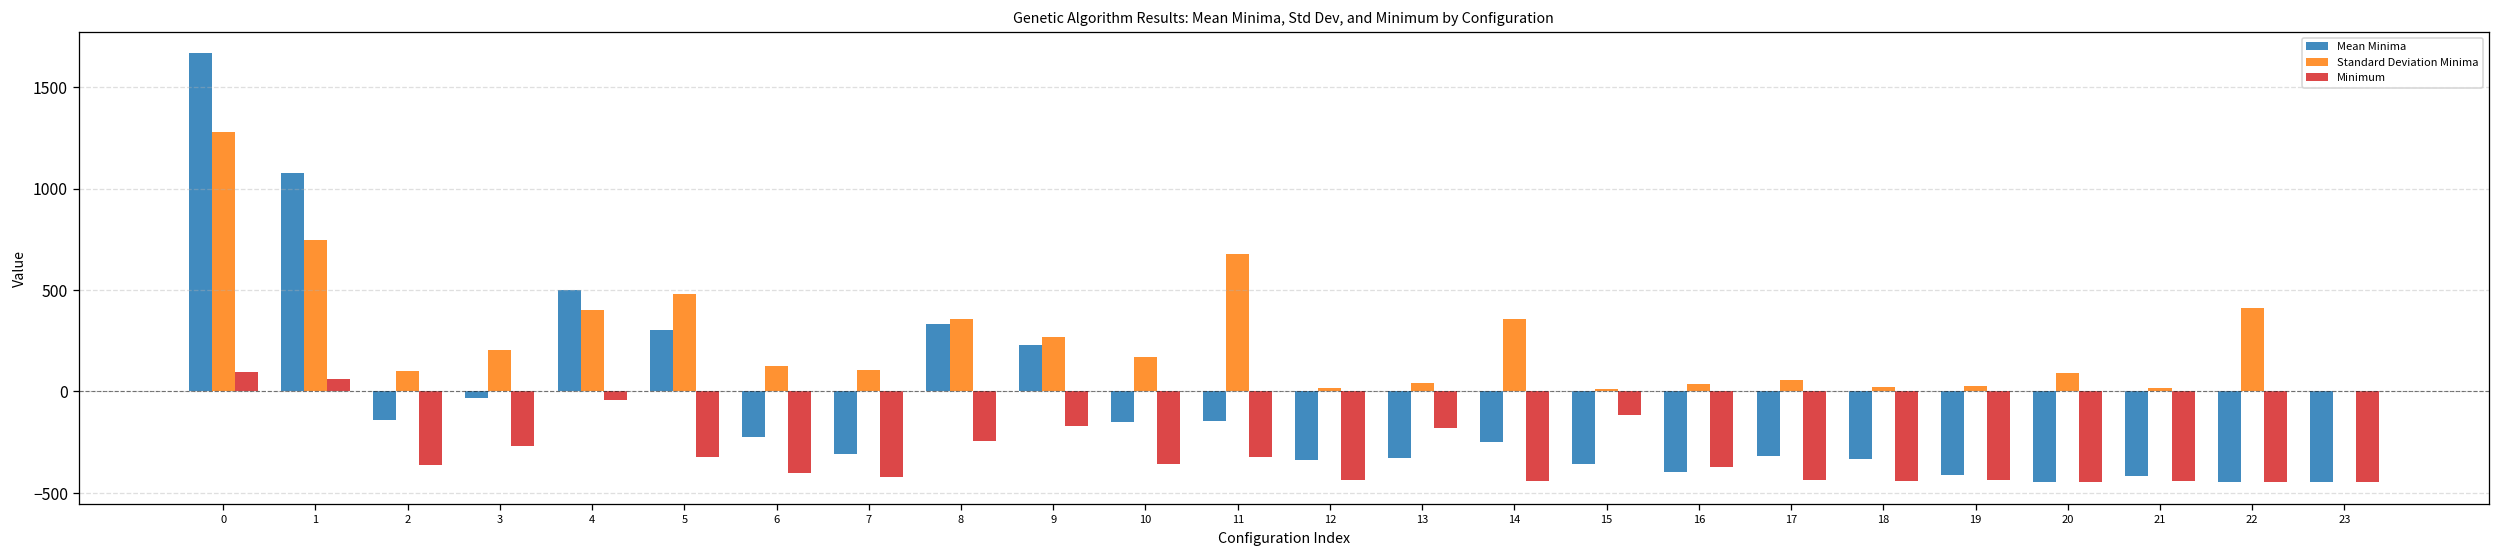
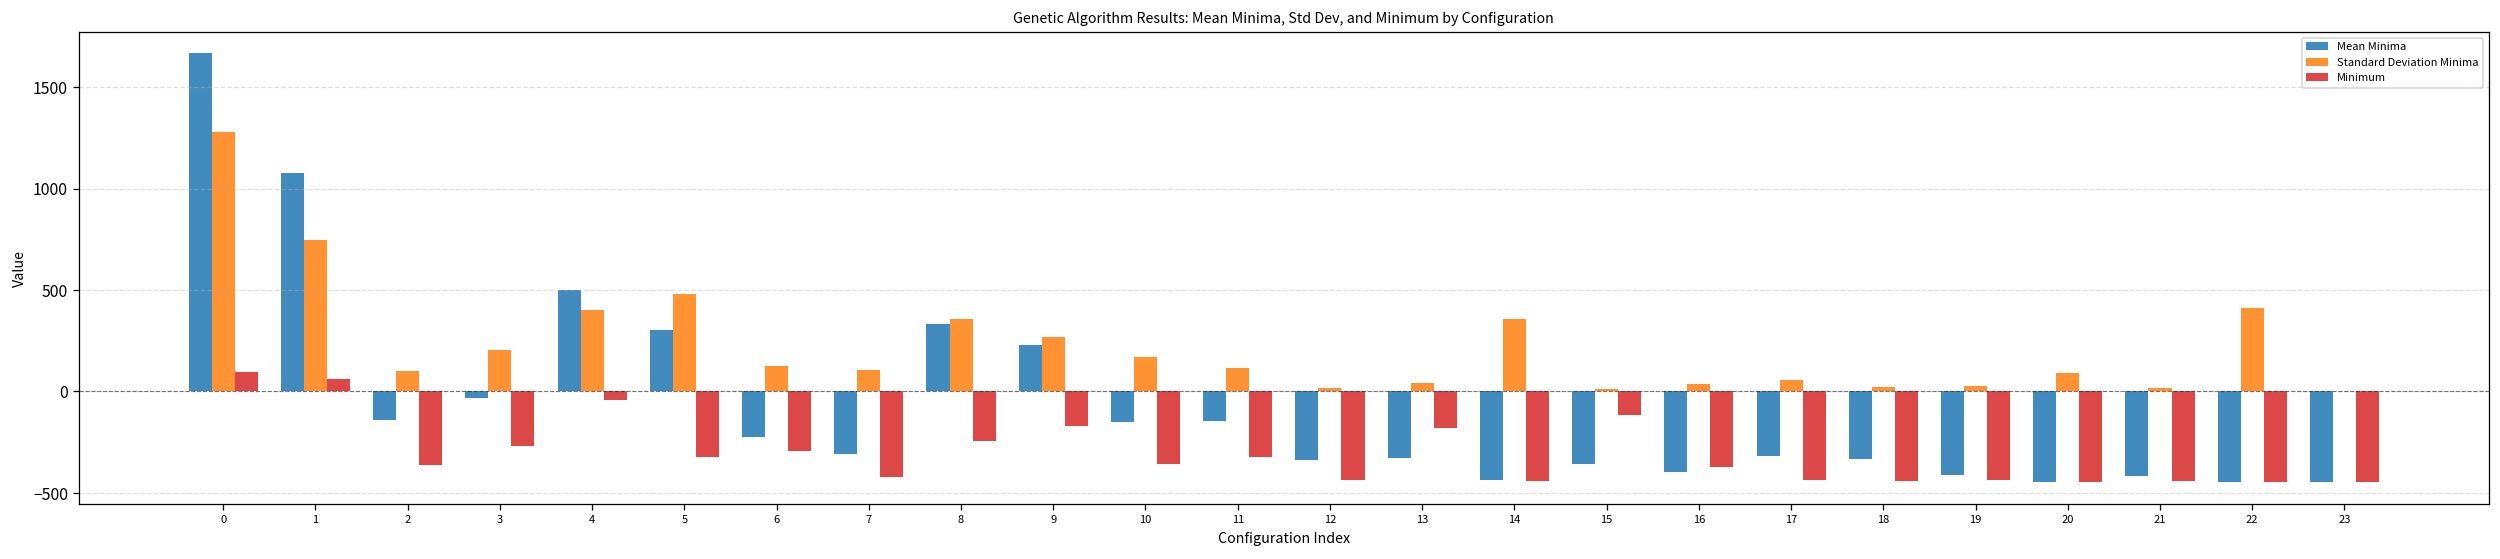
  {
    "Mean Minima": {
      "0": 1670,
      "1": 1080,
      "2": -140,
      "3": -30,
      "4": 500,
      "5": 300,
      "6": -220,
      "7": -310,
      "8": 330,
      "9": 230,
      "10": -150,
      "11": -150,
      "12": -340,
      "13": -330,
-     "14": -250,
+     "14": -440,
      "15": -360,
      "16": -400,
      "17": -320,
      "18": -330,
      "19": -410,
      "20": -450,
      "21": -420,
      "22": -450,
      "23": -450
    },
    "Standard Deviation Minima": {
      "0": 1280,
      "1": 740,
      "2": 100,
      "3": 210,
      "4": 400,
      "5": 480,
      "6": 120,
      "7": 110,
      "8": 360,
      "9": 270,
      "10": 170,
-     "11": 680,
+     "11": 120,
      "12": 20,
      "13": 40,
      "14": 360,
      "16": 30,
      "17": 60,
      "18": 20,
      "19": 30,
      "20": 90,
      "21": 20,
      "22": 410
    },
    "Minimum": {
      "0": 100,
      "1": 60,
      "2": -360,
      "3": -270,
      "4": -40,
      "5": -320,
-     "6": -400,
+     "6": -290,
      "7": -420,
      "8": -240,
      "9": -170,
      "10": -360,
      "11": -330,
      "12": -440,
      "13": -180,
      "14": -440,
      "15": -120,
      "16": -370,
      "17": -440,
      "18": -440,
      "19": -440,
      "20": -450,
      "21": -440,
      "22": -450,
      "23": -450
    }
  }
